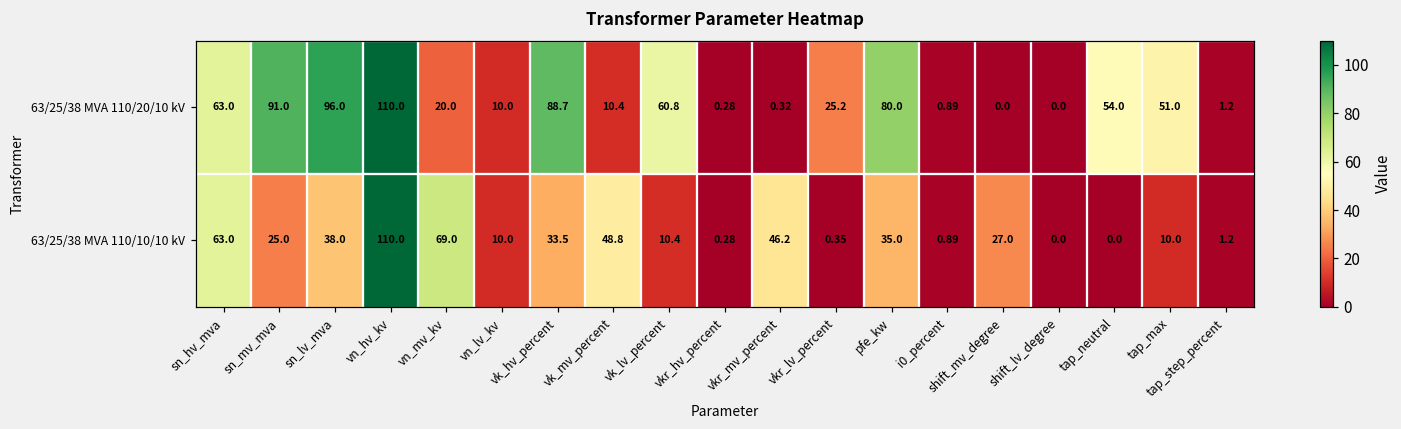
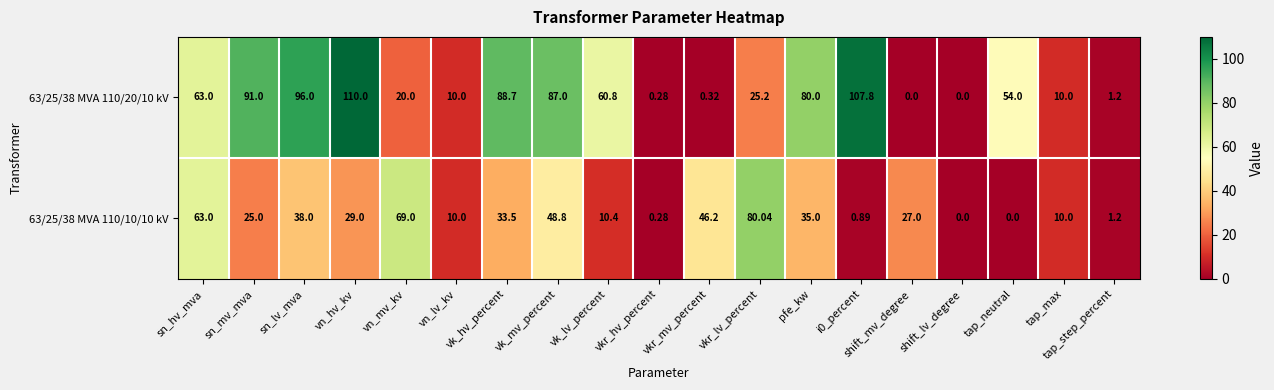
  {
    "63/25/38 MVA 110/20/10 kV": {
      "sn_hv_mva": 63.0,
      "sn_mv_mva": 91.0,
      "sn_lv_mva": 96.0,
      "vn_hv_kv": 110.0,
      "vn_mv_kv": 20.0,
      "vn_lv_kv": 10.0,
      "vk_hv_percent": 88.7,
-     "vk_mv_percent": 10.4,
+     "vk_mv_percent": 87.0,
      "vk_lv_percent": 60.8,
      "vkr_hv_percent": 0.28,
      "vkr_mv_percent": 0.32,
      "vkr_lv_percent": 25.2,
      "pfe_kw": 80.0,
-     "i0_percent": 0.89,
+     "i0_percent": 107.8,
      "shift_mv_degree": 0.0,
      "shift_lv_degree": 0.0,
      "tap_neutral": 54.0,
-     "tap_max": 51.0,
+     "tap_max": 10.0,
      "tap_step_percent": 1.2
    },
    "63/25/38 MVA 110/10/10 kV": {
      "sn_hv_mva": 63.0,
      "sn_mv_mva": 25.0,
      "sn_lv_mva": 38.0,
-     "vn_hv_kv": 110.0,
+     "vn_hv_kv": 29.0,
      "vn_mv_kv": 69.0,
      "vn_lv_kv": 10.0,
      "vk_hv_percent": 33.5,
      "vk_mv_percent": 48.8,
      "vk_lv_percent": 10.4,
      "vkr_hv_percent": 0.28,
      "vkr_mv_percent": 46.2,
-     "vkr_lv_percent": 0.35,
+     "vkr_lv_percent": 80.04,
      "pfe_kw": 35.0,
      "i0_percent": 0.89,
      "shift_mv_degree": 27.0,
      "shift_lv_degree": 0.0,
      "tap_neutral": 0.0,
      "tap_max": 10.0,
      "tap_step_percent": 1.2
    }
  }
